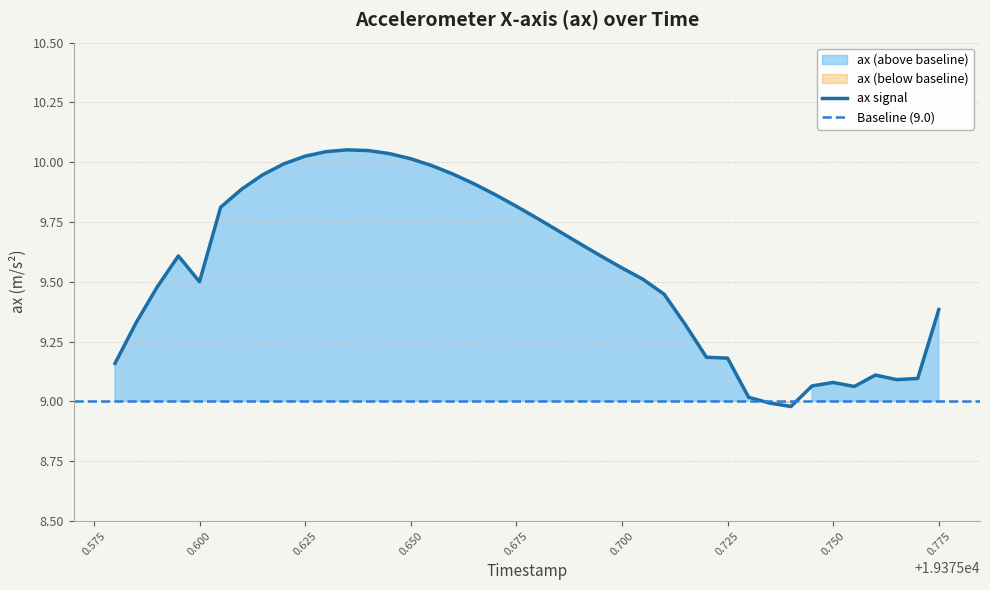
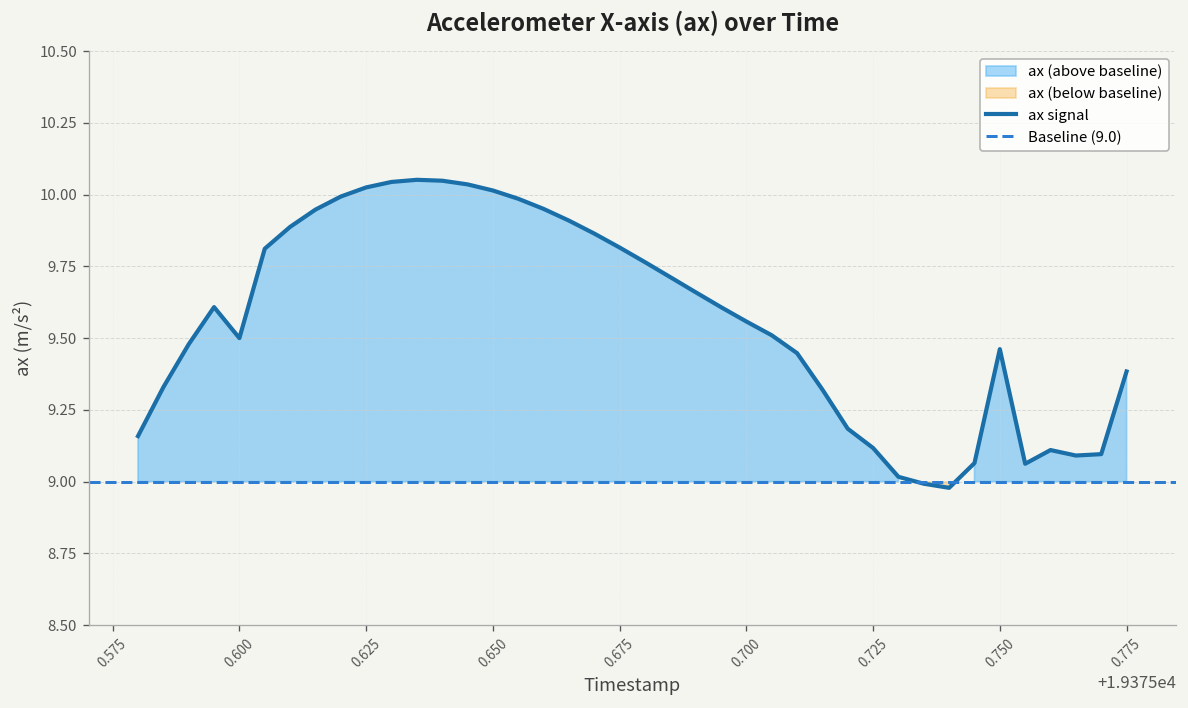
  {
    "ax signal": {
      "0.600": 9.50,
      "0.625": 10.02,
      "0.650": 10.01,
      "0.675": 9.82,
      "0.700": 9.56,
-     "0.725": 9.18,
-     "0.750": 9.08,
+     "0.725": 9.12,
+     "0.750": 9.46,
      "0.775": 9.38
    }
  }
